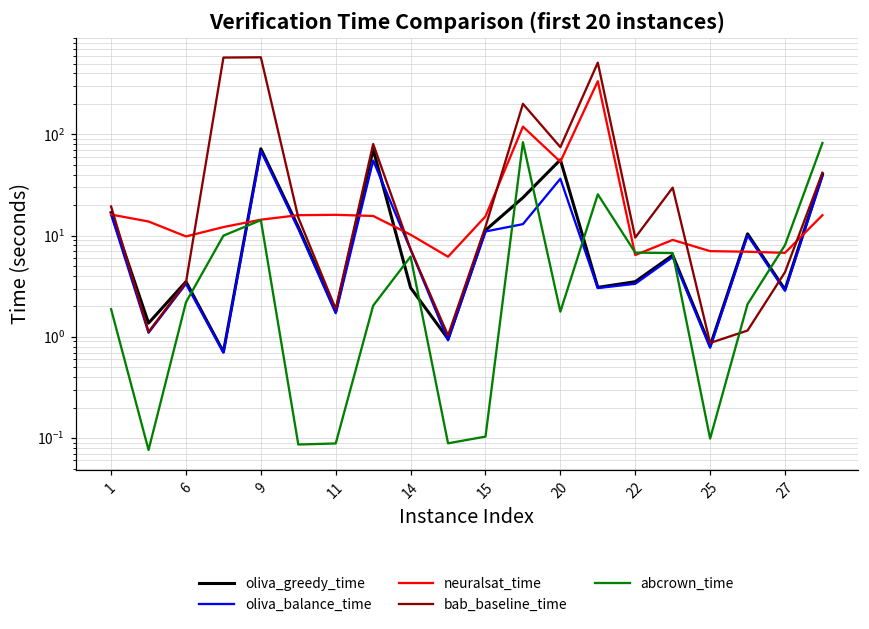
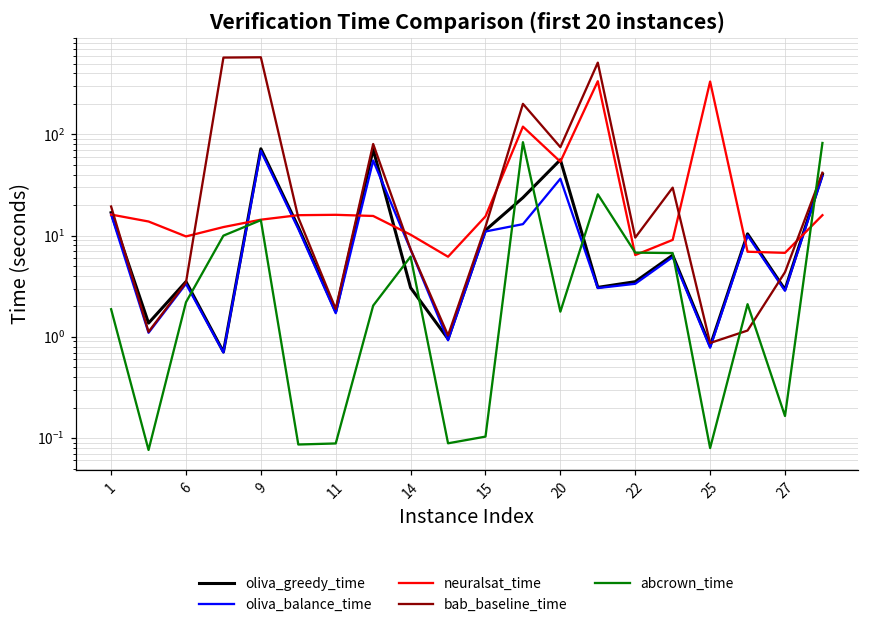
  {
    "oliva_greedy_time": {
      "14": 3.1
    },
    "oliva_balance_time": {
      "20": 36
    },
    "neuralsat_time": {
      "6": 10,
      "14": 10,
-     "25": 7,
+     "25": 330,
      "27": 7
    },
    "bab_baseline_time": {
      "20": 70,
      "22": 10,
      "25": 0.9,
      "27": 4
    },
    "abcrown_time": {
      "6": 2.2,
      "14": 6,
      "20": 1.8,
-     "25": 0.10,
-     "27": 8
+     "25": 0.08,
+     "27": 0.17
    }
  }
